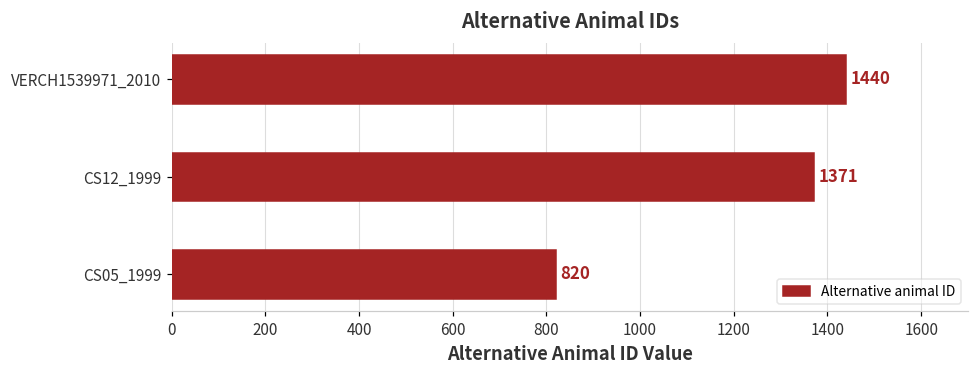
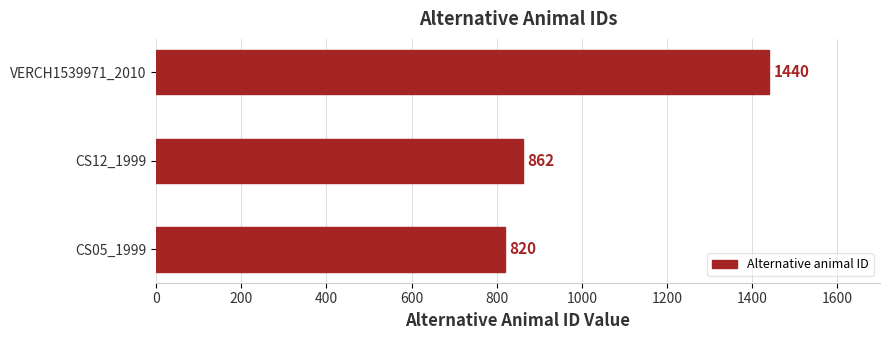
  {
    "VERCH1539971_2010": 1440,
-   "CS12_1999": 1371,
+   "CS12_1999": 862,
    "CS05_1999": 820
  }
